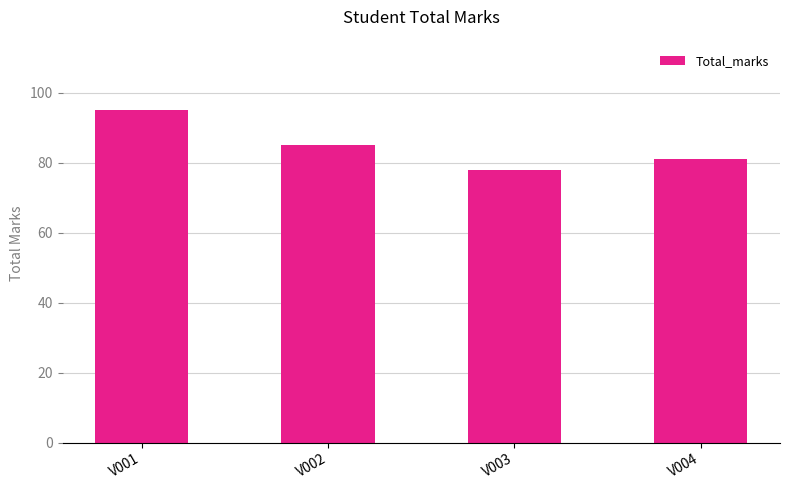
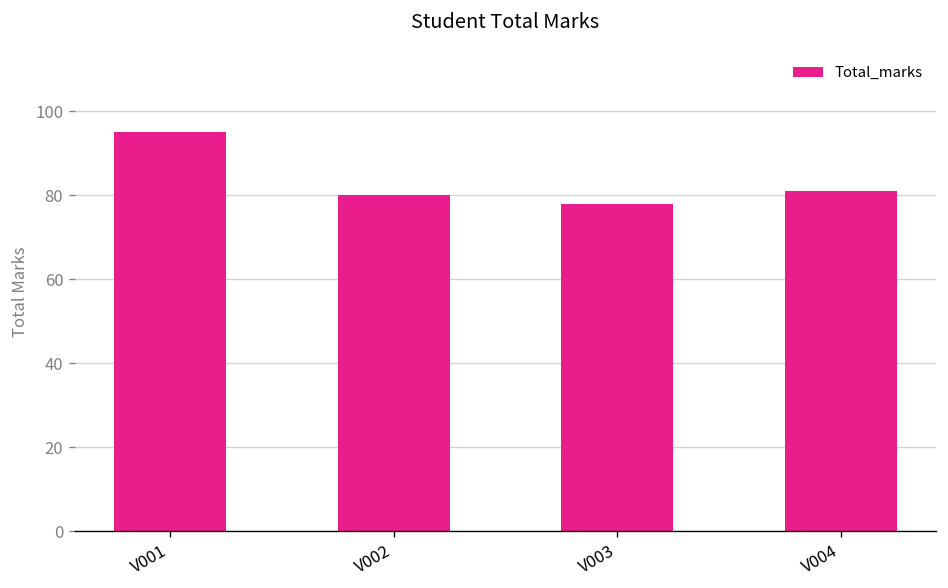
  {
    "V001": 95,
-   "V002": 85,
+   "V002": 80,
    "V003": 78,
    "V004": 81
  }
